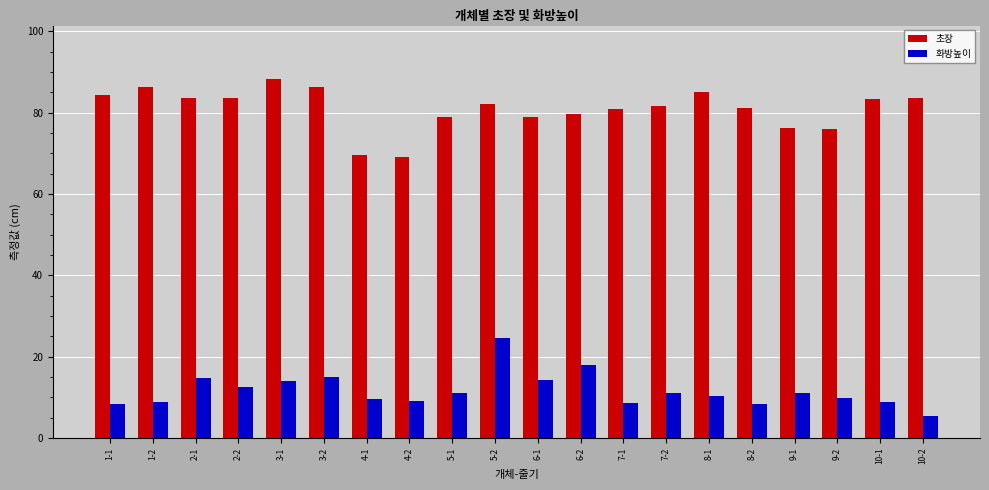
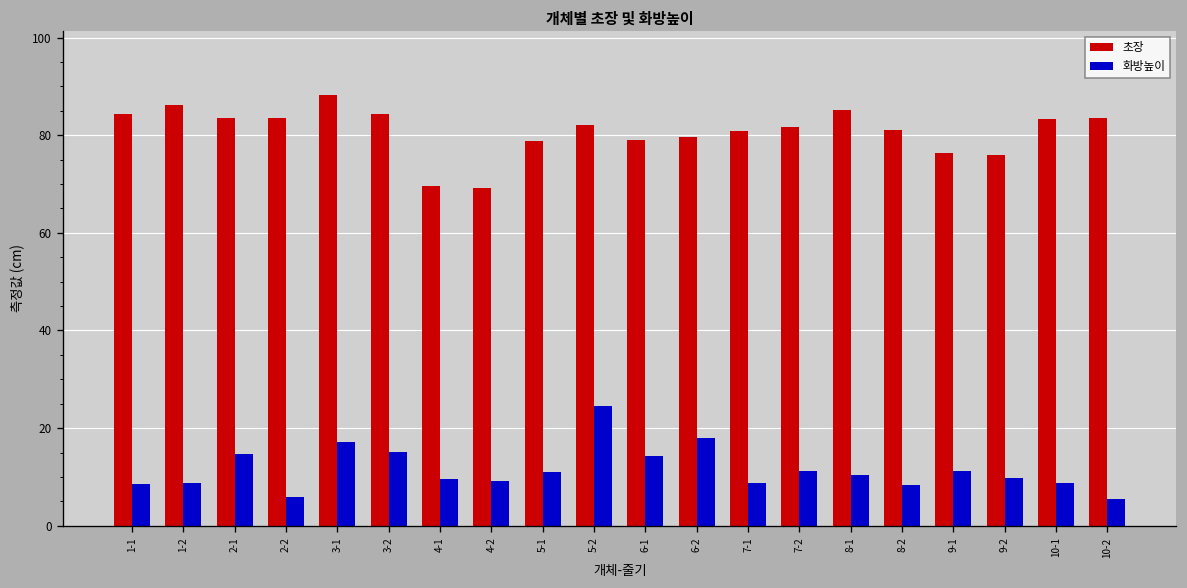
  {
    "초장": {
      "1-1": 84,
      "1-2": 86,
      "2-1": 84,
      "2-2": 84,
      "3-1": 88,
-     "3-2": 86,
+     "3-2": 84,
      "4-1": 70,
      "4-2": 69,
      "5-1": 79,
      "5-2": 82,
      "6-1": 79,
      "6-2": 80,
      "7-1": 81,
      "7-2": 82,
      "8-1": 85,
      "8-2": 81,
      "9-1": 76,
      "9-2": 76,
      "10-1": 83,
      "10-2": 84
    },
    "화방높이": {
      "1-1": 9,
      "1-2": 9,
      "2-1": 15,
-     "2-2": 13,
-     "3-1": 14,
+     "2-2": 6,
+     "3-1": 17,
      "3-2": 15,
      "4-1": 10,
      "4-2": 9,
      "5-1": 11,
      "5-2": 25,
      "6-1": 14,
      "6-2": 18,
      "7-1": 9,
      "7-2": 11,
      "8-1": 10,
      "8-2": 8,
      "9-1": 11,
      "9-2": 10,
      "10-1": 9,
      "10-2": 5
    }
  }
